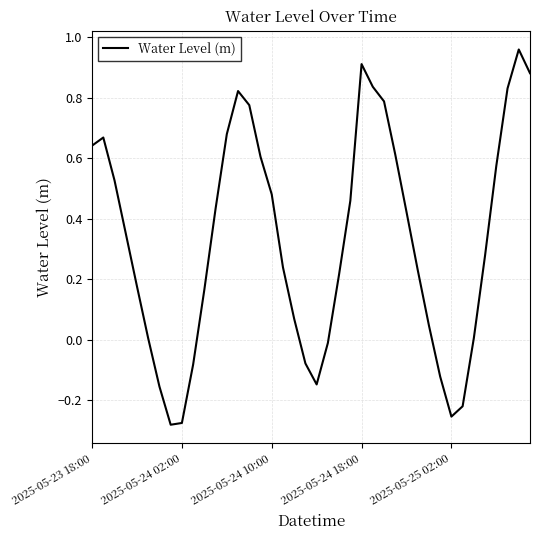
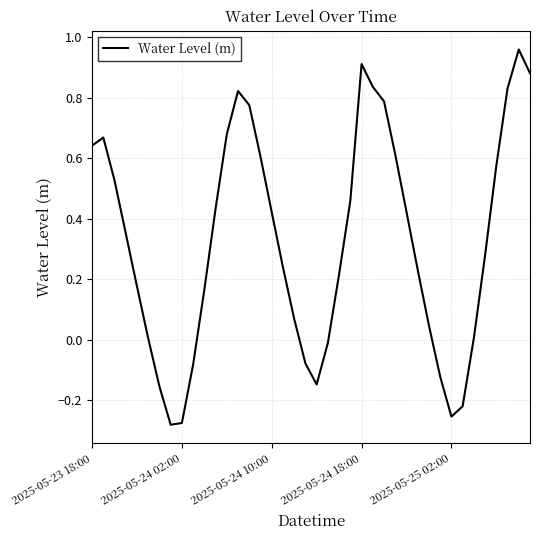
  {
    "2025-05-23 18:00": 0.64,
    "2025-05-24 02:00": -0.28,
-   "2025-05-24 10:00": 0.48,
+   "2025-05-24 10:00": 0.42,
    "2025-05-24 18:00": 0.91,
    "2025-05-25 02:00": -0.25
  }
